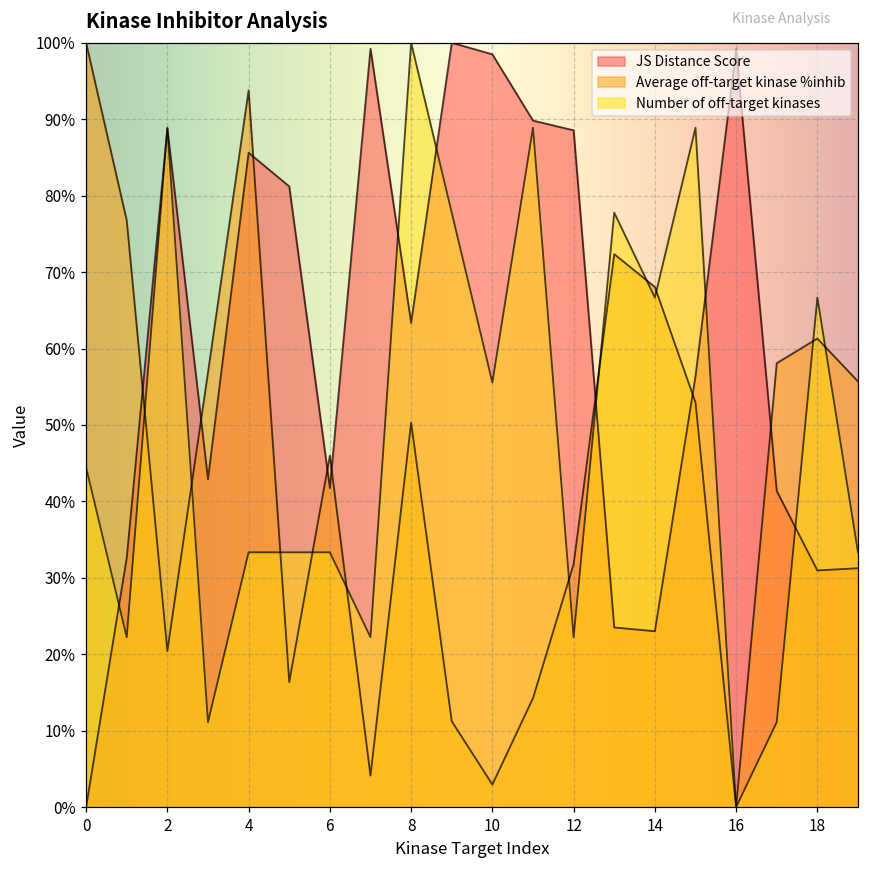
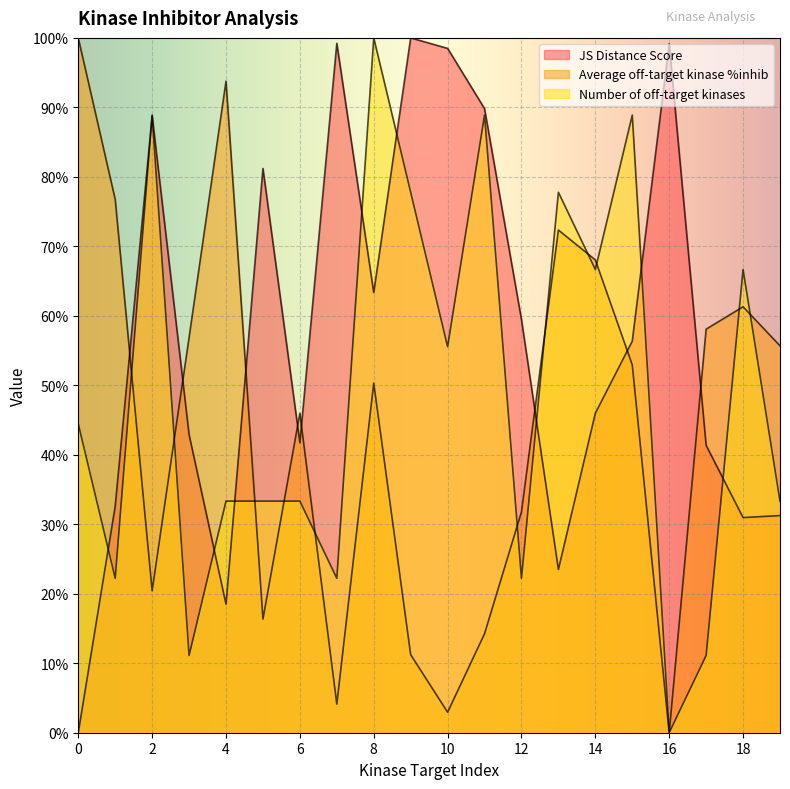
  {
    "JS Distance Score": {
      "0": "0%",
-     "4": "86%",
+     "4": "18%",
      "6": "42%",
      "8": "63%",
      "10": "98%",
-     "12": "89%",
-     "14": "23%",
+     "12": "59%",
+     "14": "46%",
      "16": "99%",
      "18": "31%"
    }
  }
